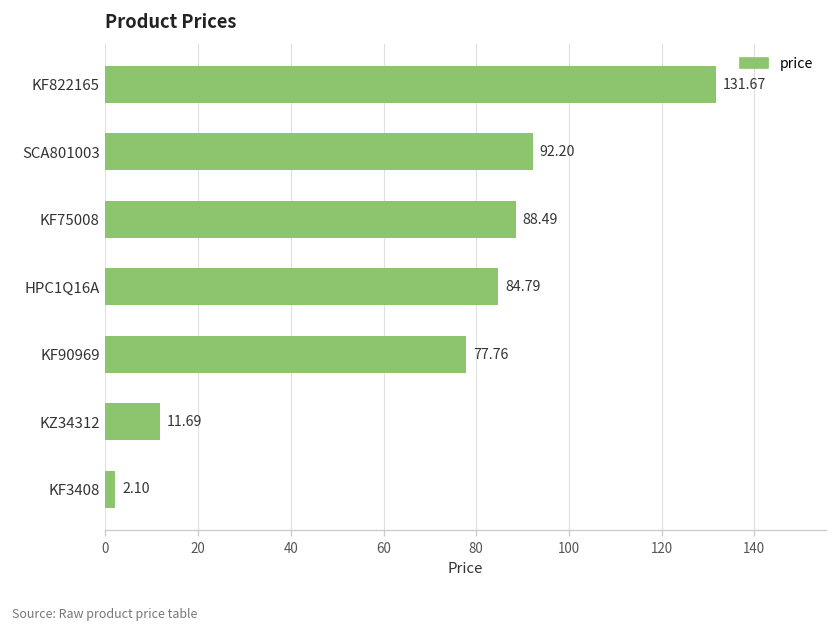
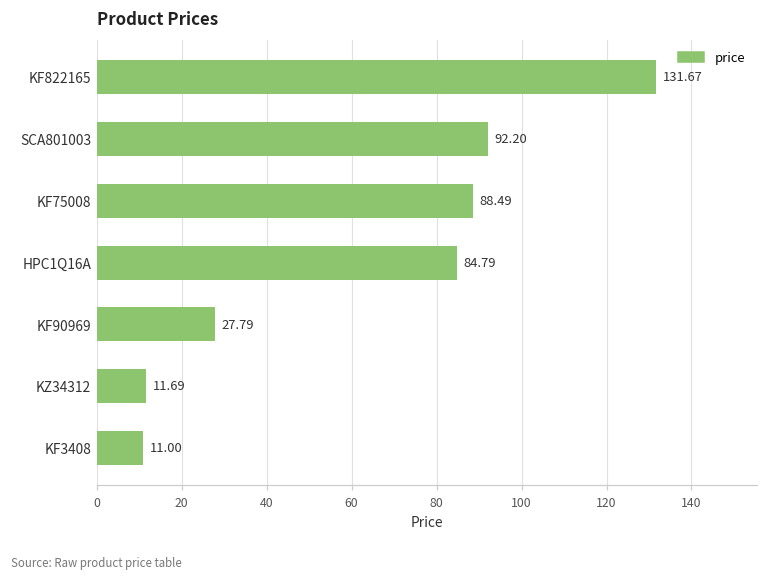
  {
    "KF822165": 131.67,
    "SCA801003": 92.20,
    "KF75008": 88.49,
    "HPC1Q16A": 84.79,
-   "KF90969": 77.76,
+   "KF90969": 27.79,
    "KZ34312": 11.69,
-   "KF3408": 2.10
+   "KF3408": 11.00
  }
